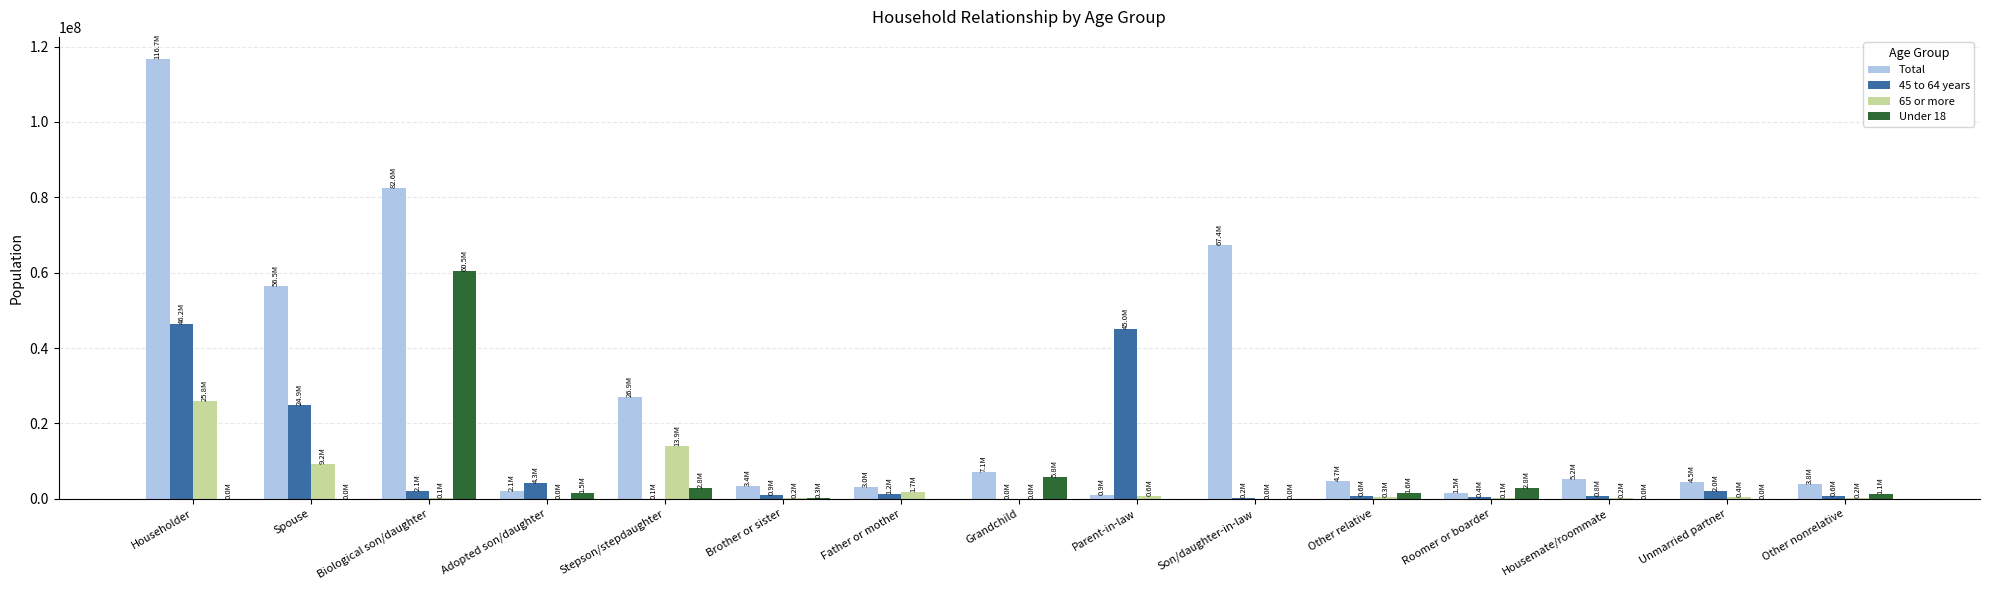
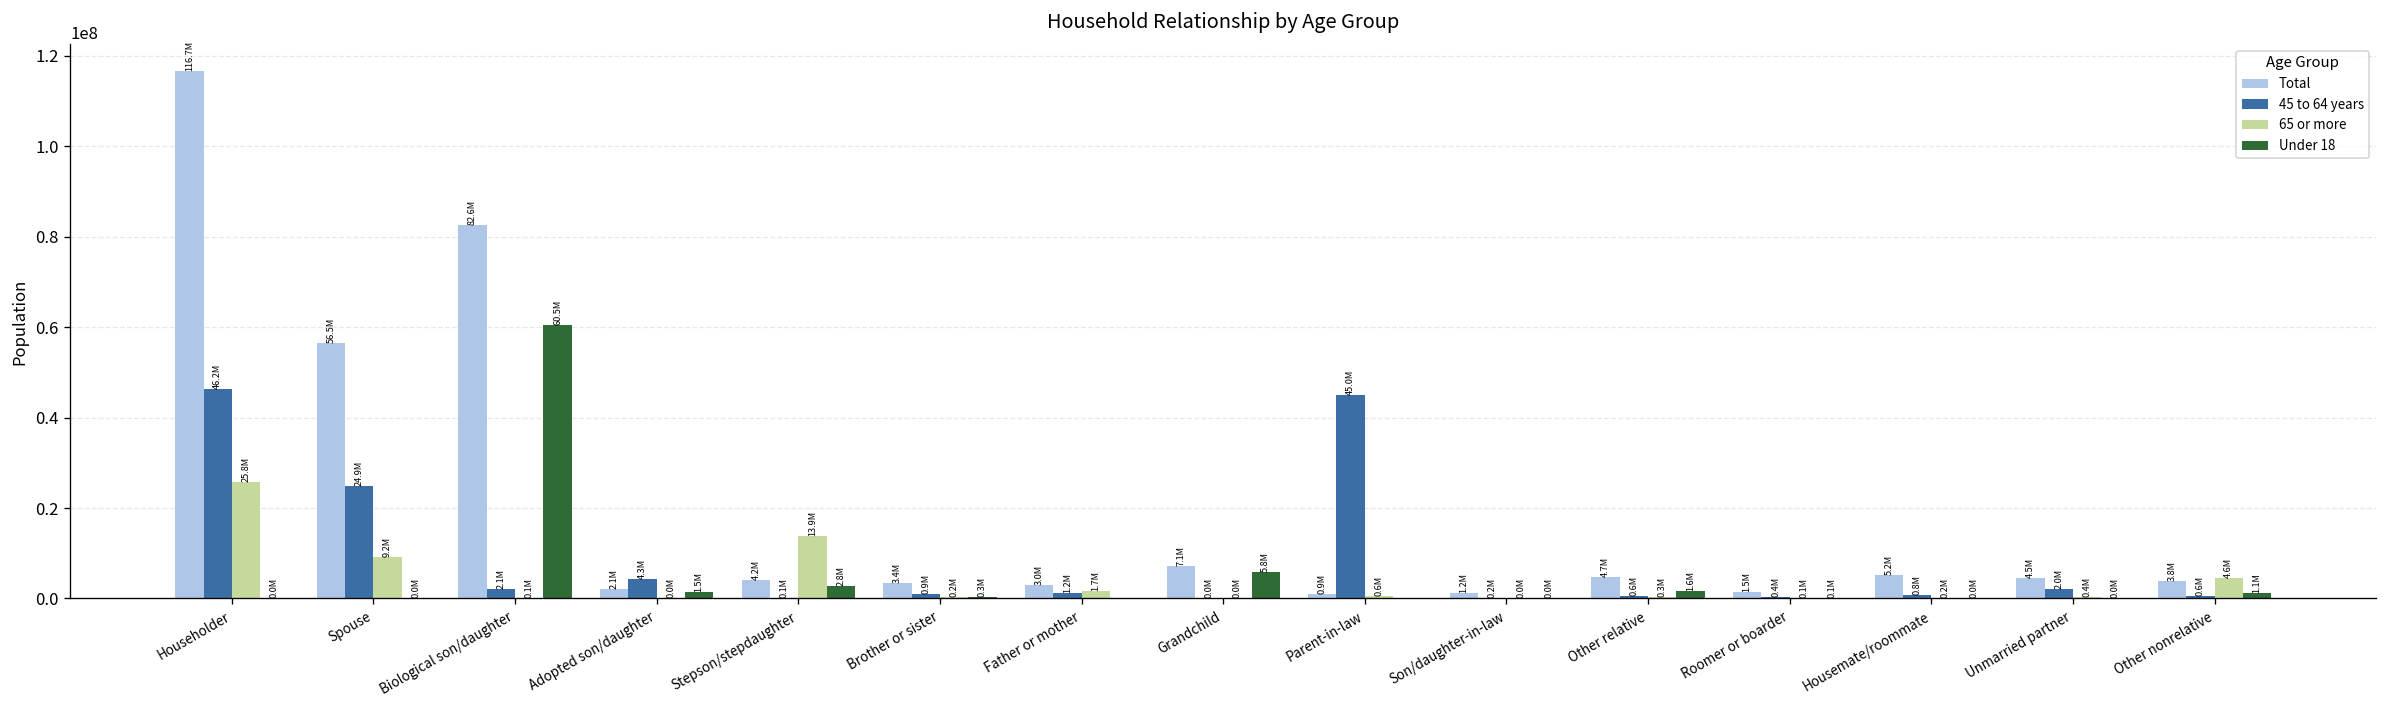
  {
    "Total": {
      "Householder": "116.7M",
      "Spouse": "56.5M",
      "Biological son/daughter": "82.6M",
      "Adopted son/daughter": "2.1M",
-     "Stepson/stepdaughter": "26.9M",
+     "Stepson/stepdaughter": "4.2M",
      "Brother or sister": "3.4M",
      "Father or mother": "3.0M",
      "Grandchild": "7.1M",
      "Parent-in-law": "0.9M",
-     "Son/daughter-in-law": "67.4M",
+     "Son/daughter-in-law": "1.2M",
      "Other relative": "4.7M",
      "Roomer or boarder": "1.5M",
      "Housemate/roommate": "5.2M",
      "Unmarried partner": "4.5M",
      "Other nonrelative": "3.8M"
    },
    "45 to 64 years": {
      "Householder": "46.2M",
      "Spouse": "24.9M",
      "Biological son/daughter": "2.1M",
      "Adopted son/daughter": "4.3M",
      "Stepson/stepdaughter": "0.1M",
      "Brother or sister": "0.9M",
      "Father or mother": "1.2M",
      "Parent-in-law": "45.0M",
      "Son/daughter-in-law": "0.2M",
      "Other relative": "0.6M",
      "Roomer or boarder": "0.4M",
      "Housemate/roommate": "0.8M",
      "Unmarried partner": "2.0M",
      "Other nonrelative": "0.6M"
    },
    "65 or more": {
      "Householder": "25.8M",
      "Spouse": "9.2M",
      "Biological son/daughter": "0.1M",
      "Stepson/stepdaughter": "13.9M",
      "Brother or sister": "0.2M",
      "Father or mother": "1.7M",
      "Parent-in-law": "0.6M",
      "Other relative": "0.3M",
      "Roomer or boarder": "0.1M",
      "Housemate/roommate": "0.2M",
      "Unmarried partner": "0.4M",
-     "Other nonrelative": "0.2M"
+     "Other nonrelative": "4.6M"
    },
    "Under 18": {
      "Biological son/daughter": "60.5M",
      "Adopted son/daughter": "1.5M",
      "Stepson/stepdaughter": "2.8M",
      "Brother or sister": "0.3M",
      "Grandchild": "5.8M",
      "Other relative": "1.6M",
-     "Roomer or boarder": "2.8M",
+     "Roomer or boarder": "0.1M",
      "Other nonrelative": "1.1M"
    }
  }
